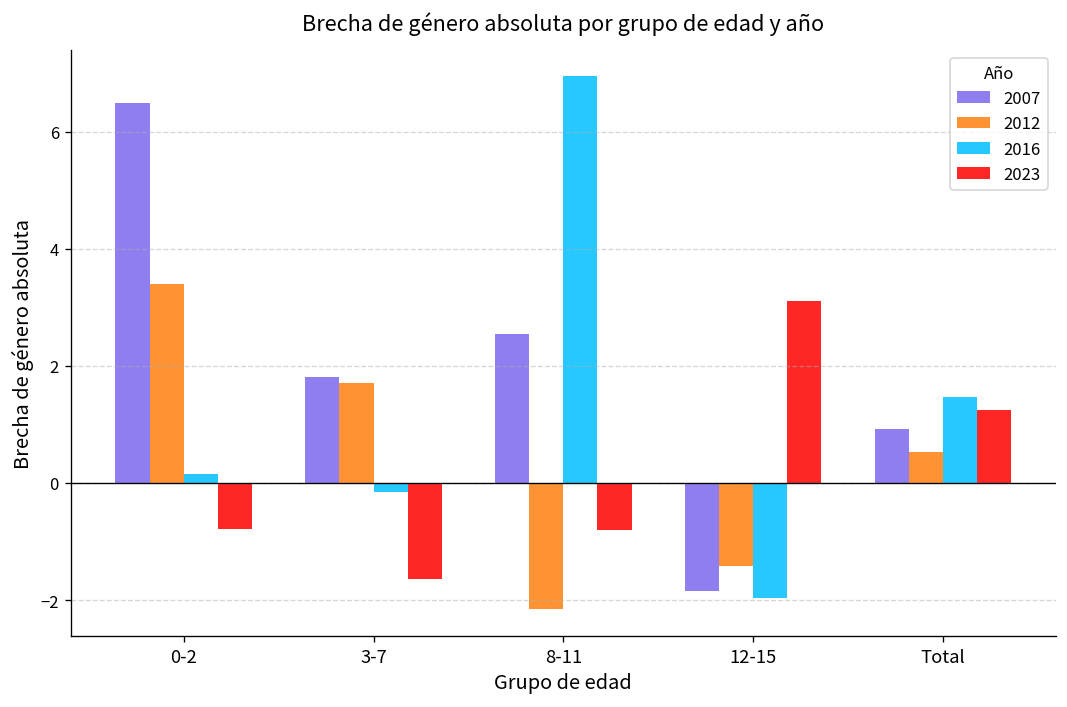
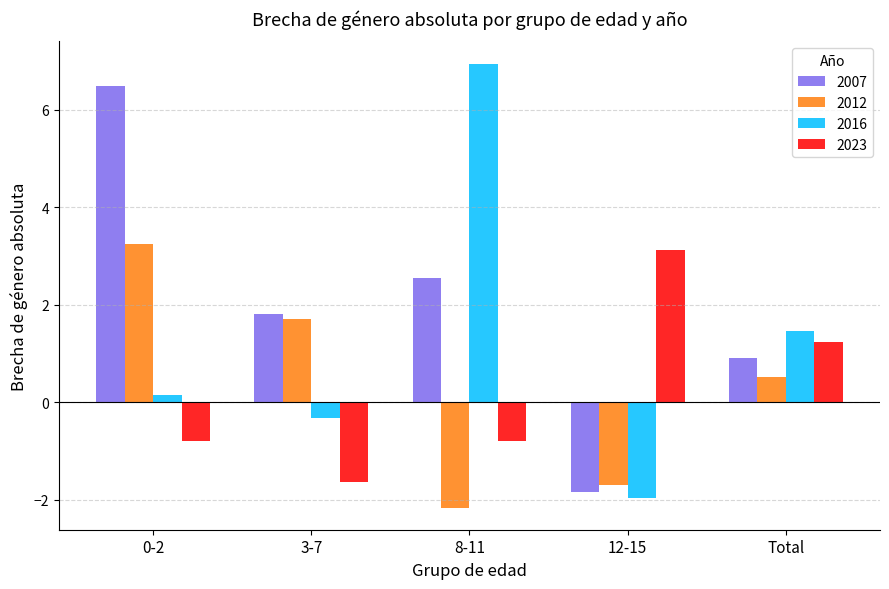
  {
    "2007": {
      "0-2": 6.5,
      "3-7": 1.8,
      "8-11": 2.5,
      "12-15": -1.8,
      "Total": 0.9
    },
    "2012": {
-     "0-2": 3.4,
+     "0-2": 3.2,
      "3-7": 1.7,
      "8-11": -2.2,
-     "12-15": -1.4,
+     "12-15": -1.7,
      "Total": 0.5
    },
    "2016": {
      "0-2": 0.1,
-     "3-7": -0.2,
+     "3-7": -0.3,
      "8-11": 6.9,
      "12-15": -2.0,
      "Total": 1.5
    },
    "2023": {
      "0-2": -0.8,
      "3-7": -1.6,
      "8-11": -0.8,
      "12-15": 3.1,
      "Total": 1.2
    }
  }
